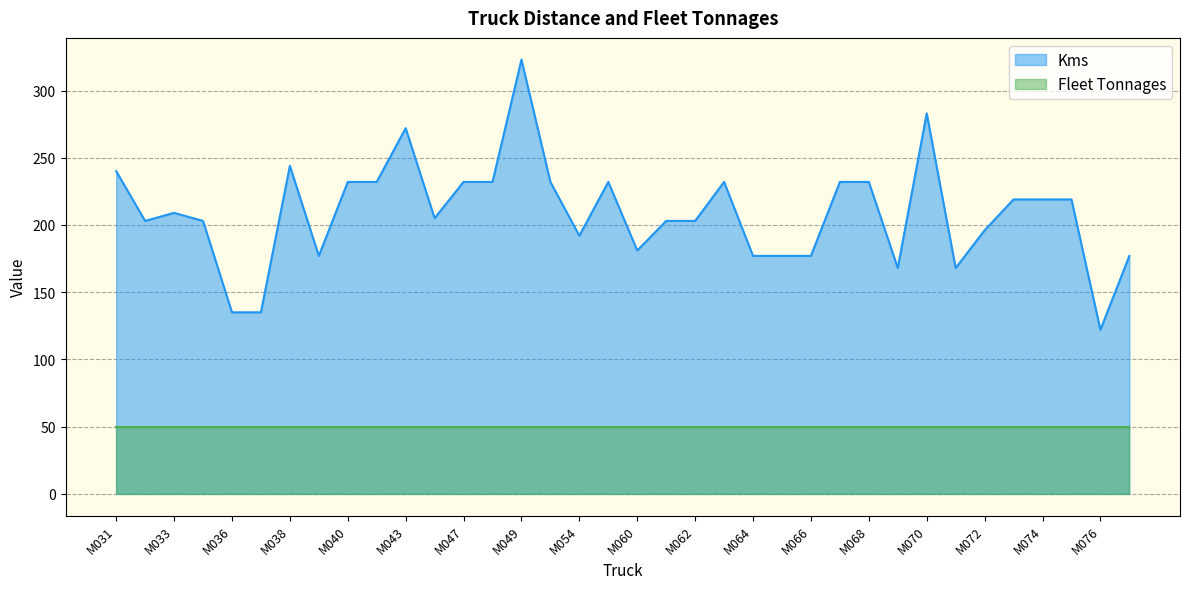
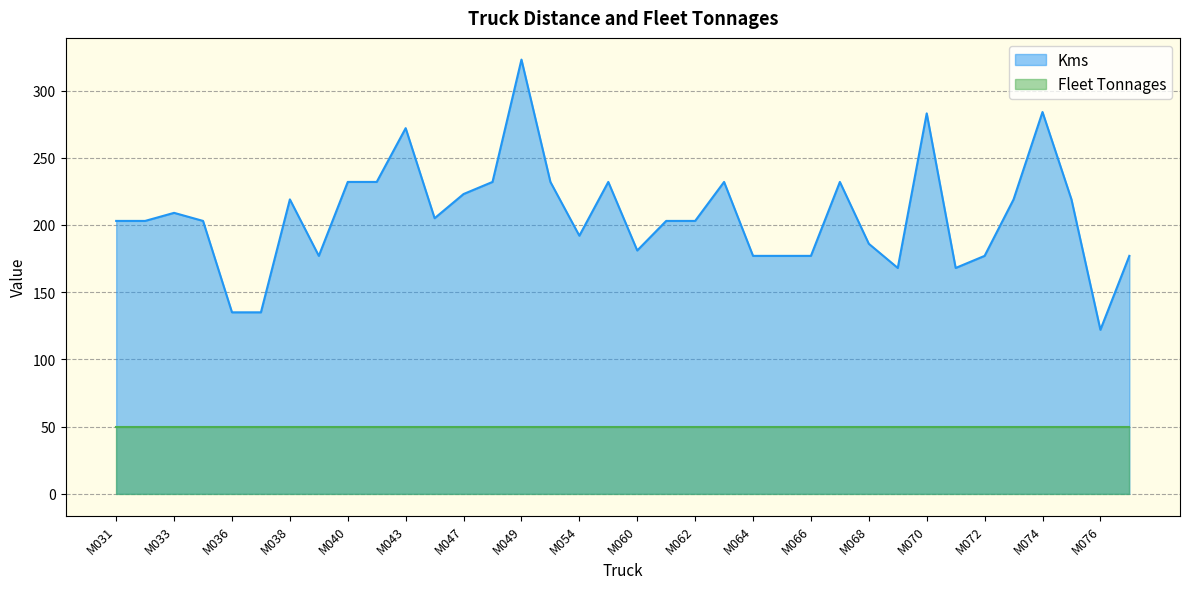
  {
    "Kms": {
-     "M031": 240,
+     "M031": 203,
      "M033": 209,
      "M036": 135,
-     "M038": 244,
+     "M038": 219,
      "M040": 232,
      "M043": 272,
-     "M047": 232,
+     "M047": 223,
      "M049": 323,
      "M054": 192,
      "M060": 181,
      "M062": 203,
      "M064": 177,
      "M066": 177,
-     "M068": 232,
+     "M068": 186,
      "M070": 283,
-     "M072": 196,
-     "M074": 219,
+     "M072": 177,
+     "M074": 284,
      "M076": 122
    },
    "Fleet Tonnages": {
      "M031": 50,
      "M033": 50,
      "M036": 50,
      "M038": 50,
      "M040": 50,
      "M043": 50,
      "M047": 50,
      "M049": 50,
      "M054": 50,
      "M060": 50,
      "M062": 50,
      "M064": 50,
      "M066": 50,
      "M068": 50,
      "M070": 50,
      "M072": 50,
      "M074": 50,
      "M076": 50
    }
  }
